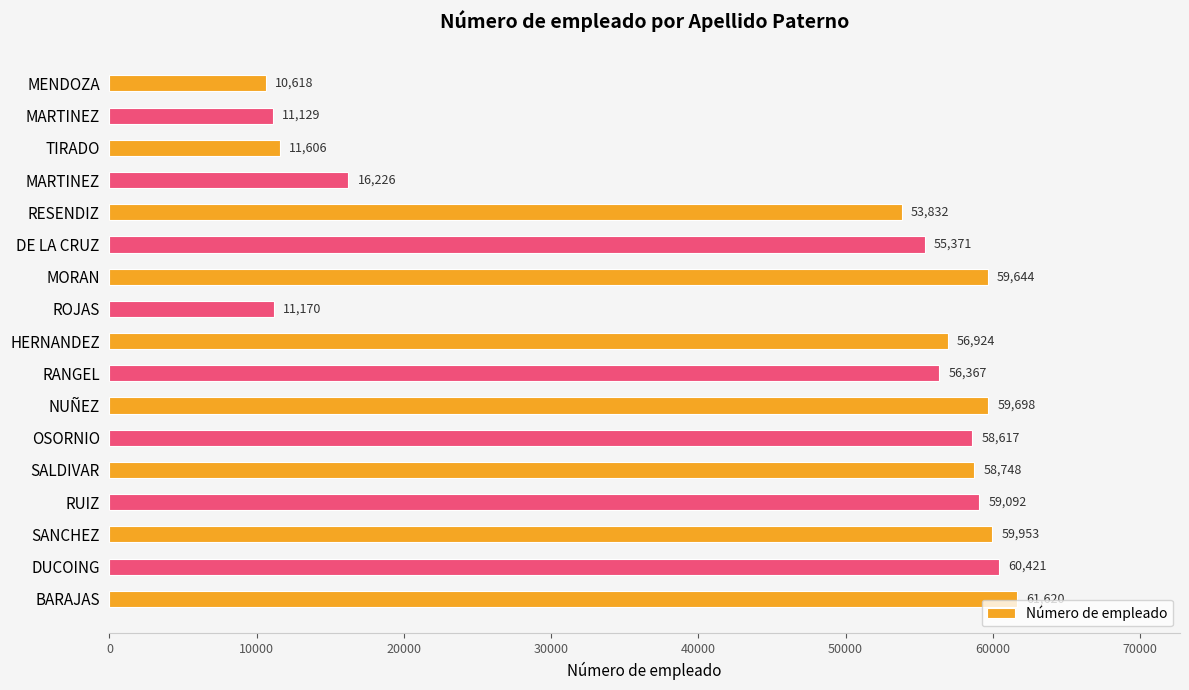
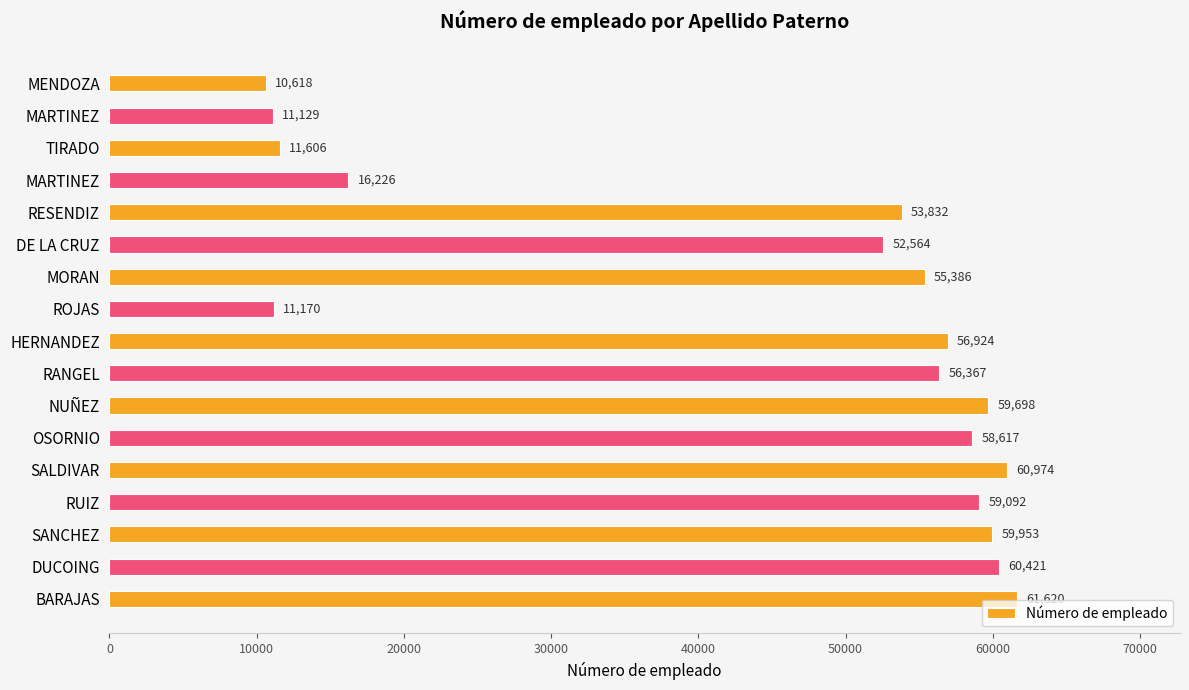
  {
    "MENDOZA": "10,618",
    "TIRADO": "11,606",
    "RESENDIZ": "53,832",
-   "DE LA CRUZ": "55,371",
-   "MORAN": "59,644",
+   "DE LA CRUZ": "52,564",
+   "MORAN": "55,386",
    "ROJAS": "11,170",
    "HERNANDEZ": "56,924",
    "RANGEL": "56,367",
    "NUÑEZ": "59,698",
    "OSORNIO": "58,617",
-   "SALDIVAR": "58,748",
+   "SALDIVAR": "60,974",
    "RUIZ": "59,092",
    "SANCHEZ": "59,953",
    "DUCOING": "60,421"
  }
